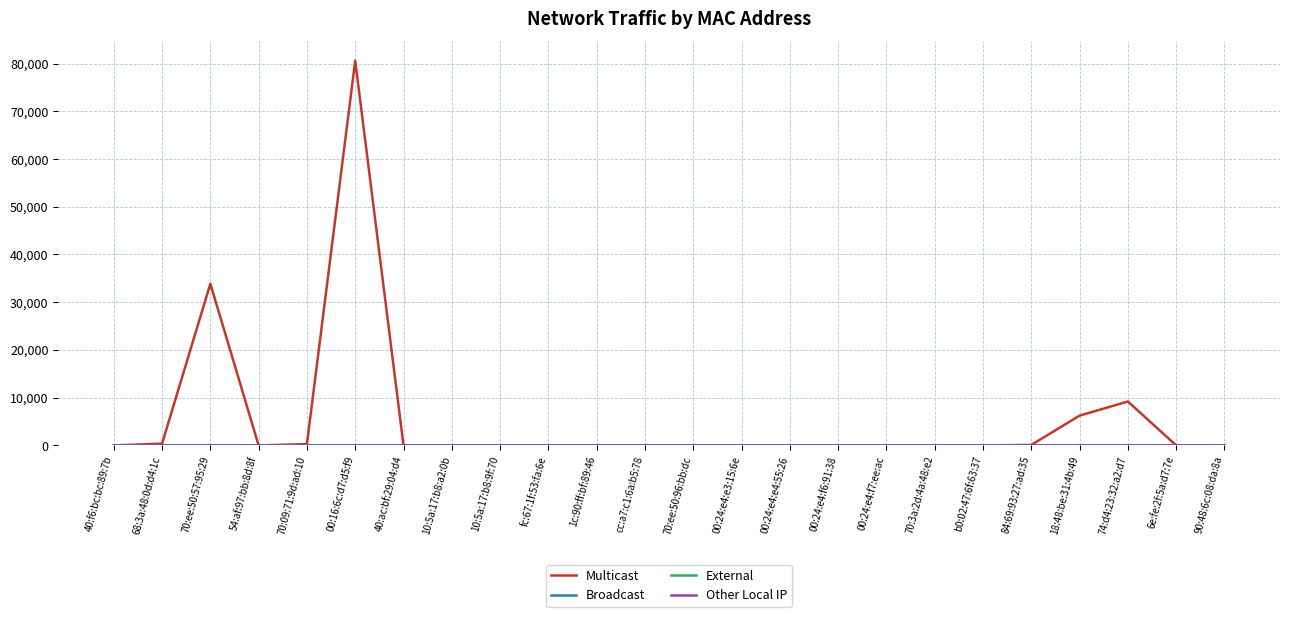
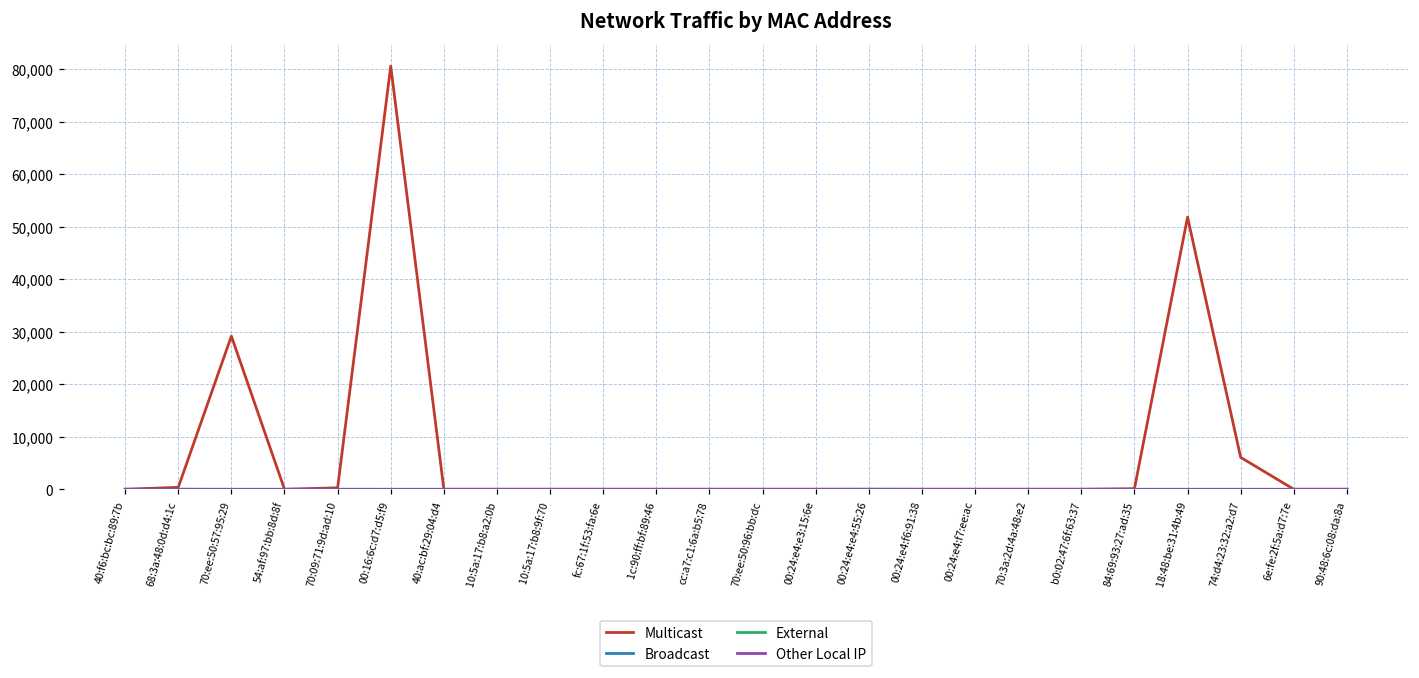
  {
    "Multicast": {
-     "70:ee:50:57:95:29": "34,000",
+     "70:ee:50:57:95:29": "29,000",
      "00:16:6c:d7:d5:f9": "81,000",
-     "18:48:be:31:4b:49": "6,000",
-     "74:d4:23:32:a2:d7": "9,000"
+     "18:48:be:31:4b:49": "52,000",
+     "74:d4:23:32:a2:d7": "6,000"
    },
    "Other Local IP": {
      "70:ee:50:57:95:29": "0",
      "00:16:6c:d7:d5:f9": "0",
      "18:48:be:31:4b:49": "0",
      "74:d4:23:32:a2:d7": "0"
    }
  }
